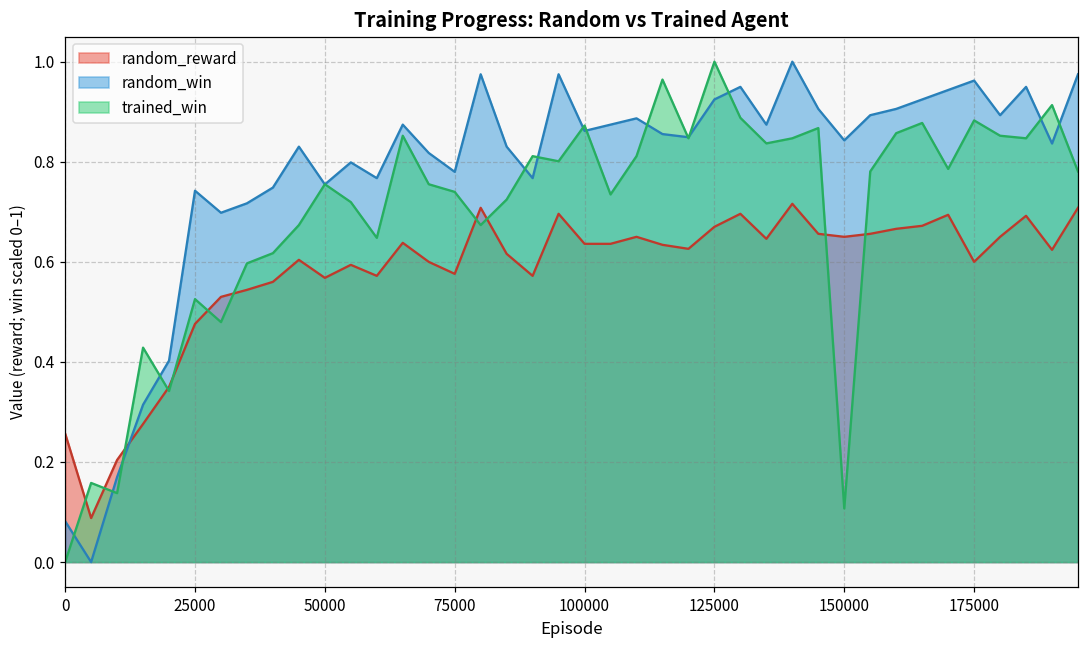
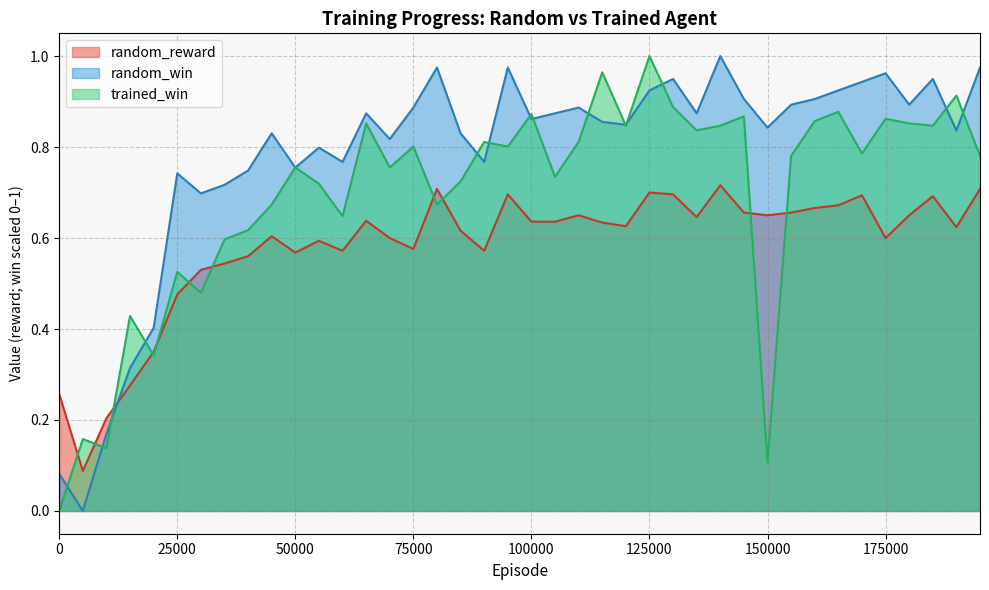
  {
    "random_reward": {
      "0": 0.26,
      "25000": 0.48,
      "50000": 0.57,
      "75000": 0.58,
      "100000": 0.64,
-     "125000": 0.67,
+     "125000": 0.70,
      "150000": 0.65,
      "175000": 0.60
    },
    "random_win": {
      "0": 0.08,
      "25000": 0.74,
-     "75000": 0.78,
+     "75000": 0.89,
      "100000": 0.86,
      "125000": 0.92,
      "150000": 0.84,
      "175000": 0.96
    },
    "trained_win": {
      "0": 0.00,
      "25000": 0.53,
-     "75000": 0.74,
+     "75000": 0.80,
      "100000": 0.87,
      "125000": 1.00,
      "150000": 0.11,
-     "175000": 0.88
+     "175000": 0.86
    }
  }
